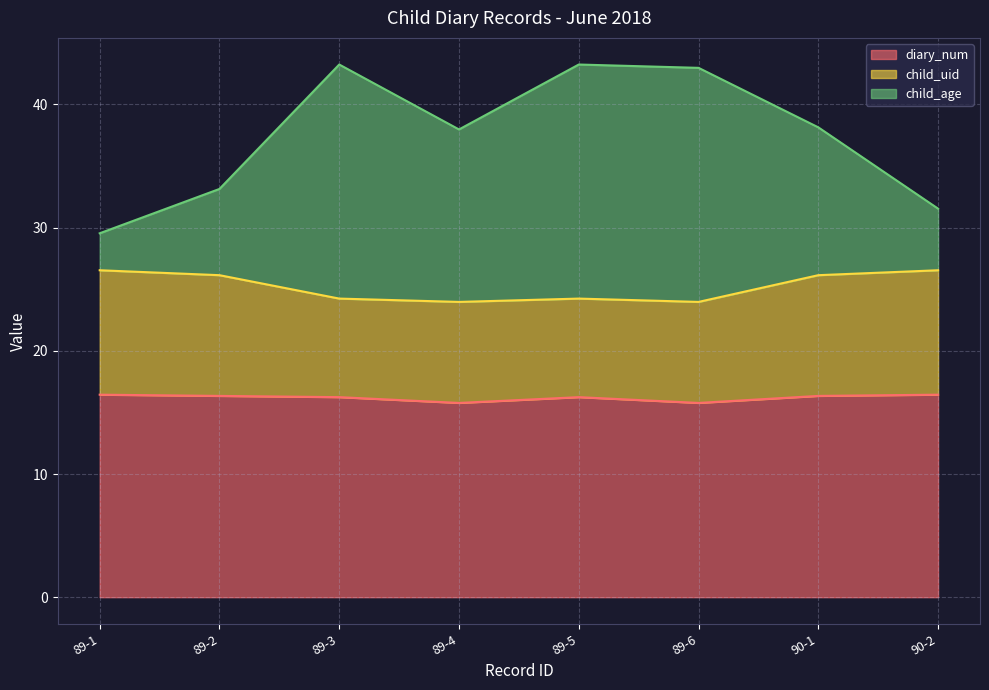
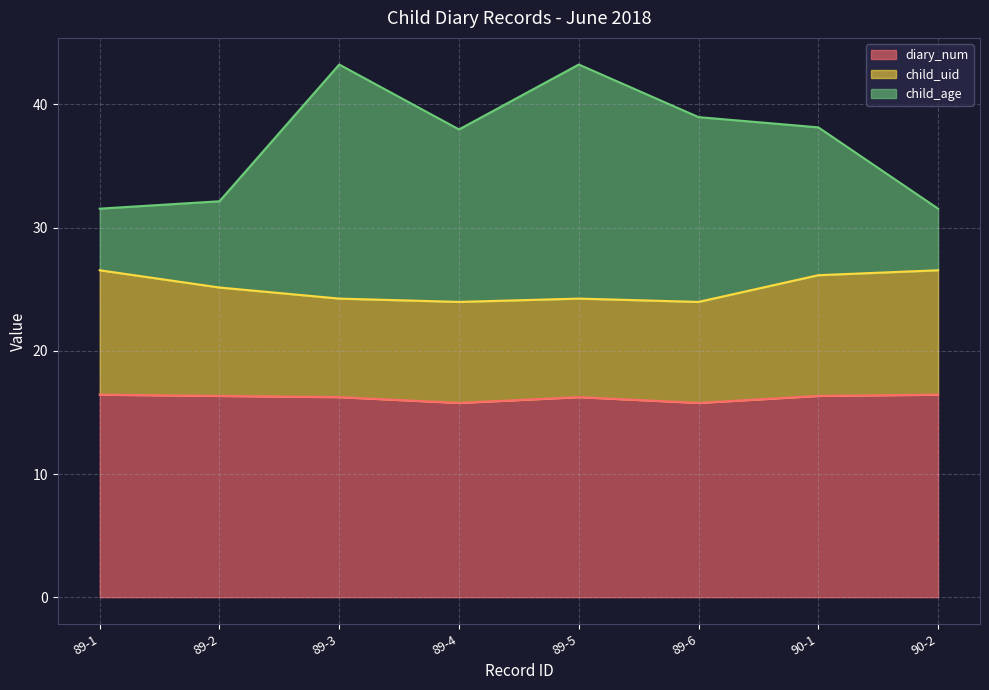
  {
    "diary_num": {
      "89-1": 16.4,
      "89-2": 16.3,
      "89-3": 16.2,
      "89-4": 15.8,
      "89-5": 16.2,
      "89-6": 15.8,
      "90-1": 16.3,
      "90-2": 16.4
    },
    "child_uid": {
      "89-1": 10.1,
-     "89-2": 9.8,
+     "89-2": 8.8,
      "89-3": 8.0,
      "89-4": 8.2,
      "89-5": 8.0,
      "89-6": 8.2,
      "90-1": 9.8,
      "90-2": 10.1
    },
    "child_age": {
-     "89-1": 3,
+     "89-1": 5,
      "89-2": 7,
      "89-3": 19,
      "89-4": 14,
      "89-5": 19,
-     "89-6": 19,
+     "89-6": 15,
      "90-1": 12,
      "90-2": 5
    }
  }
